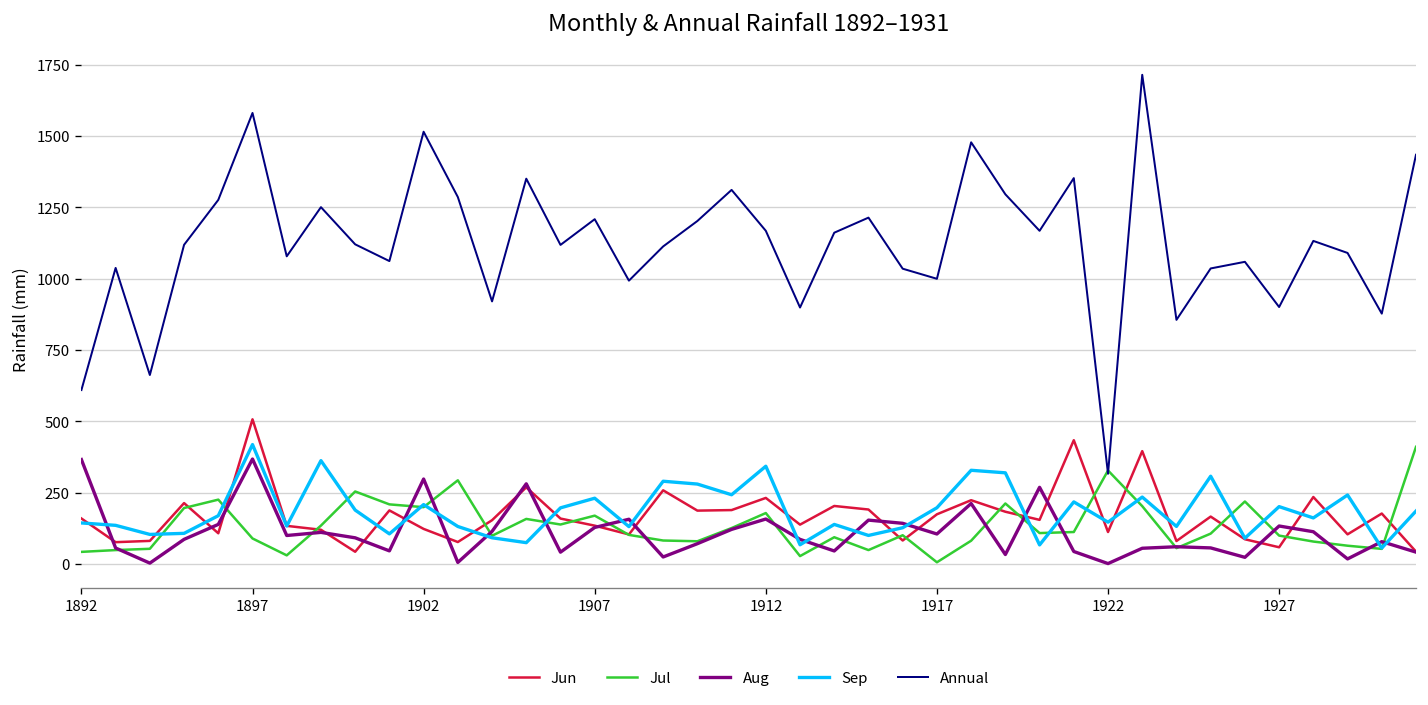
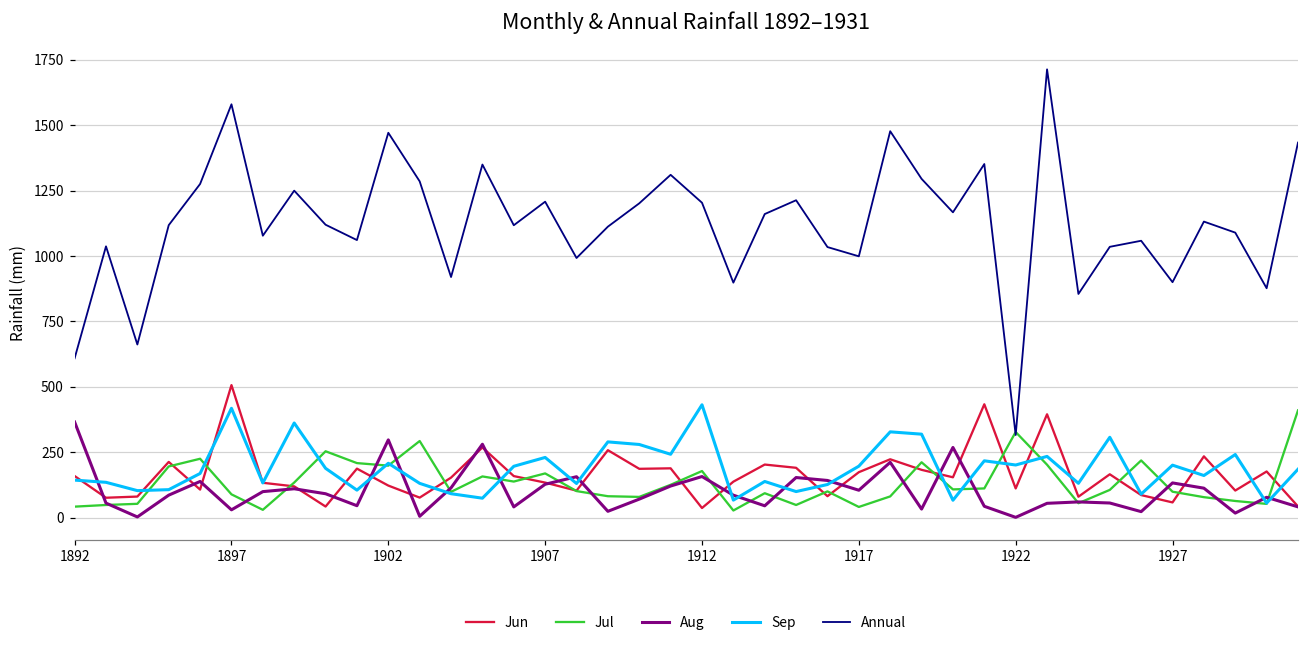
  {
    "Jun": {
      "1892": 160,
      "1897": 510,
      "1902": 120,
-     "1912": 230,
+     "1912": 40,
      "1917": 170,
      "1922": 110,
      "1927": 60
    },
    "Jul": {
      "1892": 40,
      "1897": 90,
      "1907": 170,
      "1912": 180,
-     "1917": 10,
+     "1917": 40,
      "1922": 330,
      "1927": 100
    },
    "Aug": {
      "1892": 370,
-     "1897": 370,
+     "1897": 30,
      "1902": 300,
      "1912": 160,
      "1917": 100,
      "1922": 0,
      "1927": 130
    },
    "Sep": {
      "1892": 140,
      "1897": 420,
      "1907": 230,
-     "1912": 340,
+     "1912": 430,
      "1917": 200,
-     "1922": 150,
+     "1922": 200,
      "1927": 200
    },
    "Annual": {
      "1892": 610,
      "1897": 1580,
-     "1902": 1510,
+     "1902": 1470,
      "1907": 1210,
-     "1912": 1170,
+     "1912": 1200,
      "1917": 1000,
      "1922": 320,
      "1927": 900
    }
  }
